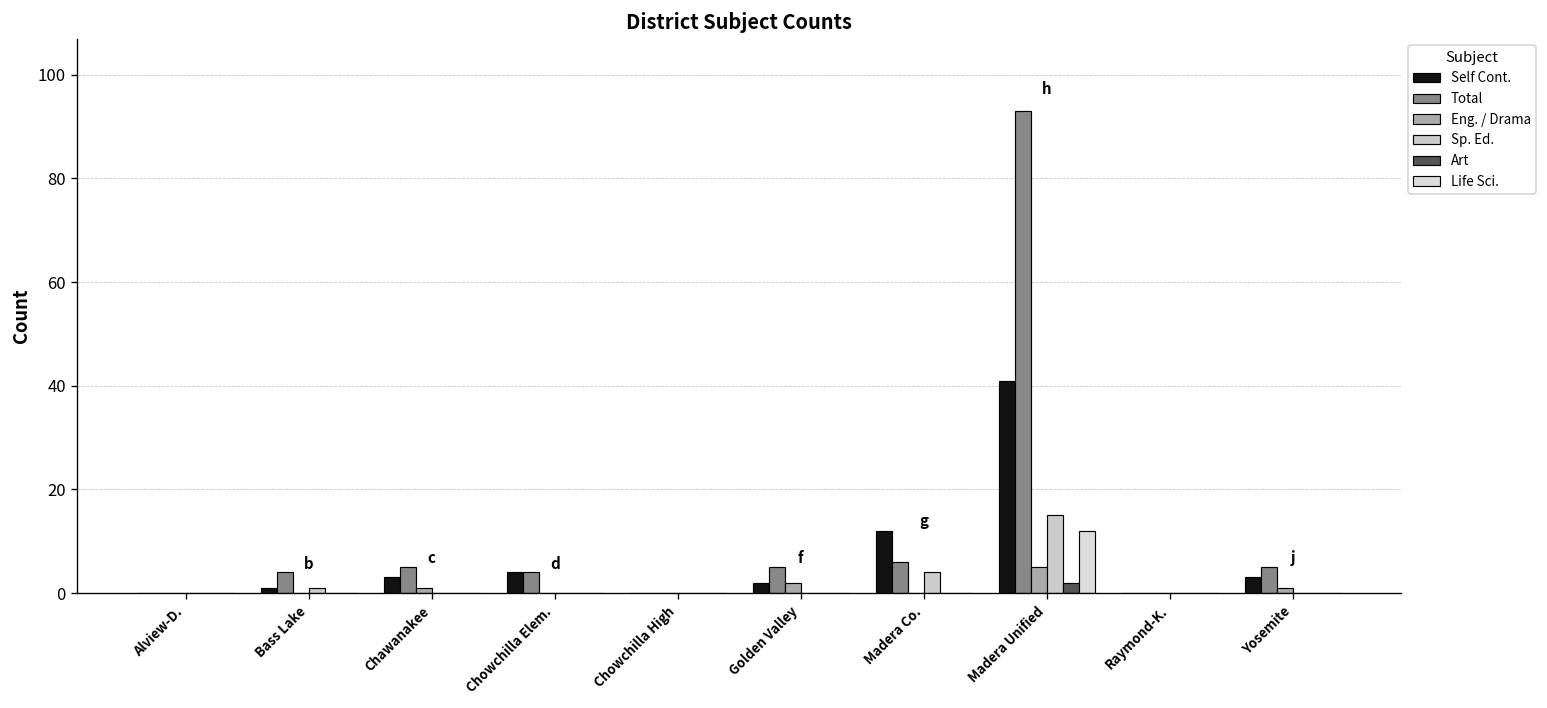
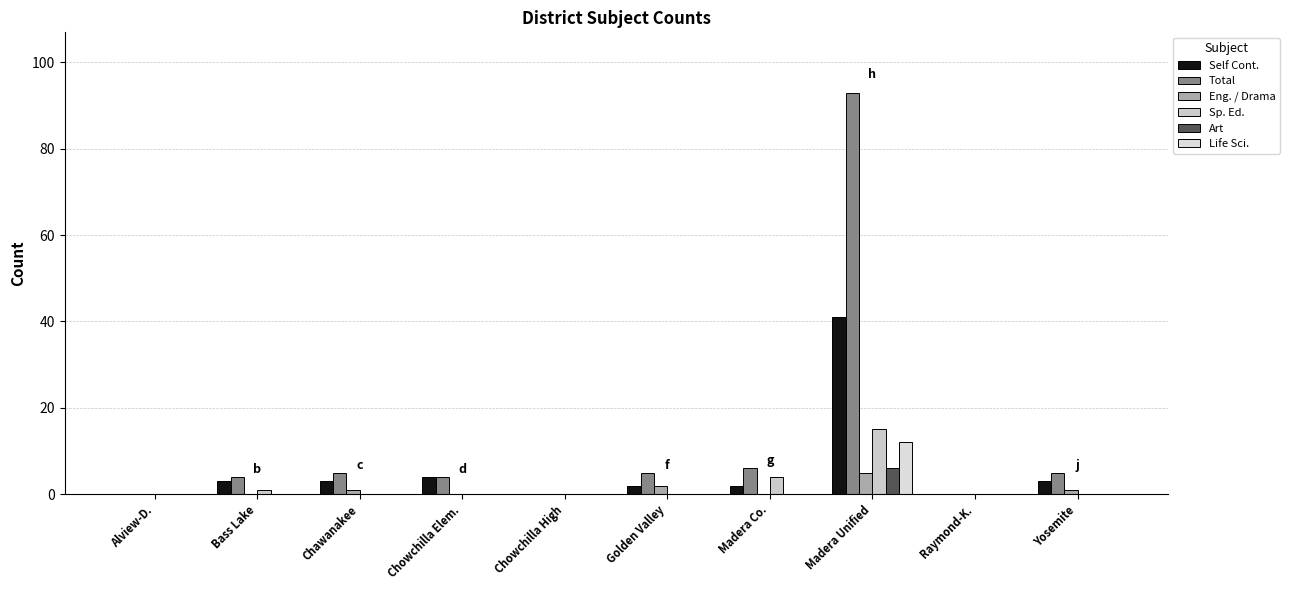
  {
    "Self Cont.": {
      "Alview-D.": 0,
-     "Bass Lake": 1,
+     "Bass Lake": 3,
      "Chawanakee": 3,
      "Chowchilla Elem.": 4,
      "Chowchilla High": 0,
      "Golden Valley": 2,
-     "Madera Co.": 12,
+     "Madera Co.": 2,
      "Madera Unified": 41,
      "Raymond-K.": 0,
      "Yosemite": 3
    },
    "Art": {
      "Alview-D.": 0,
      "Bass Lake": 0,
      "Chawanakee": 0,
      "Chowchilla Elem.": 0,
      "Chowchilla High": 0,
      "Golden Valley": 0,
      "Madera Co.": 0,
-     "Madera Unified": 2,
+     "Madera Unified": 6,
      "Raymond-K.": 0,
      "Yosemite": 0
    }
  }
